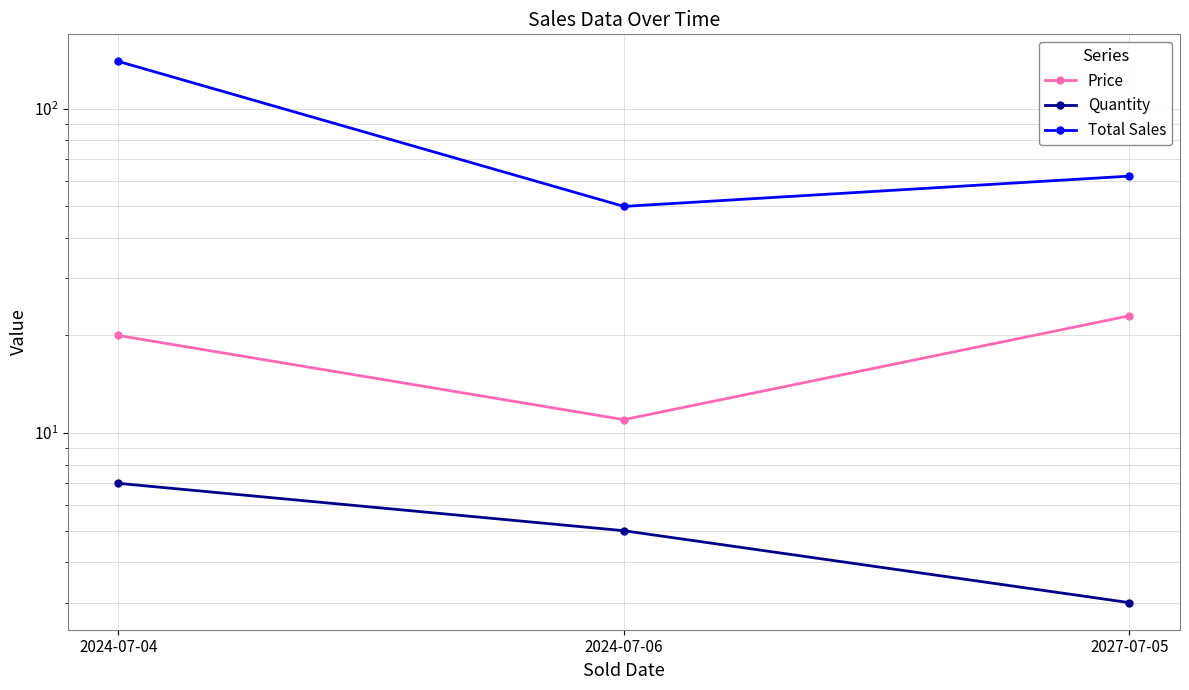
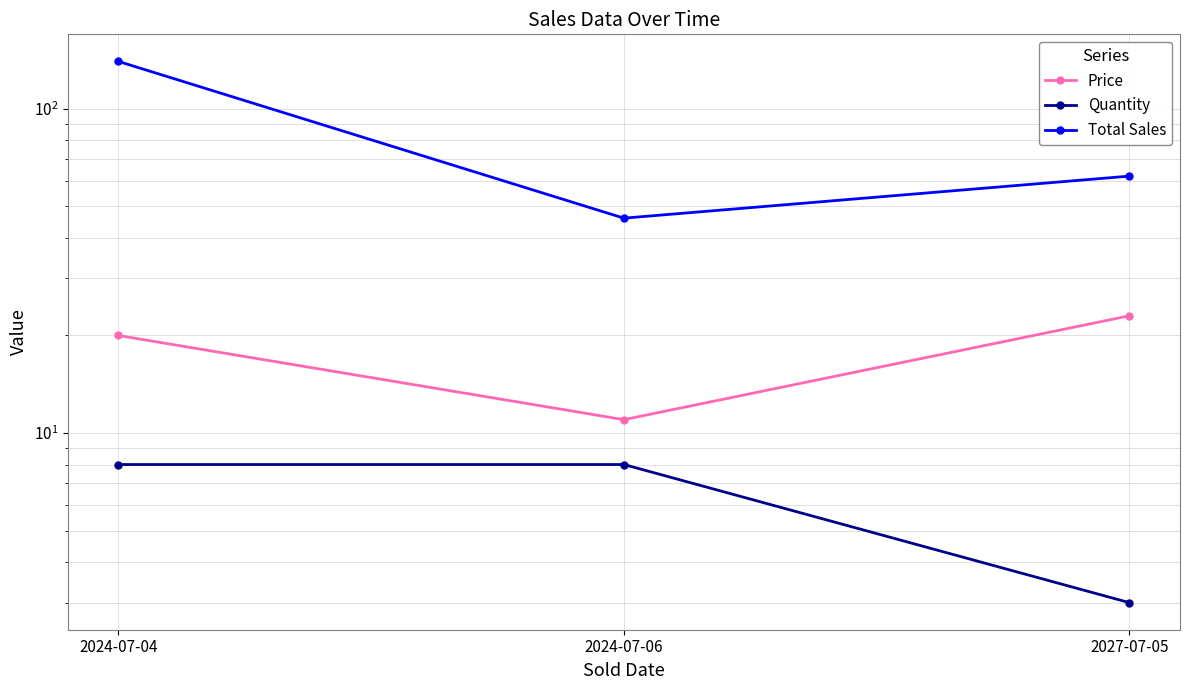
  {
    "Price": {
      "2024-07-04": 20,
      "2024-07-06": 11,
      "2027-07-05": 23
    },
    "Quantity": {
-     "2024-07-04": 7,
-     "2024-07-06": 5,
+     "2024-07-04": 8,
+     "2024-07-06": 8,
      "2027-07-05": 3
    },
    "Total Sales": {
      "2024-07-04": 140,
-     "2024-07-06": 50,
+     "2024-07-06": 46,
      "2027-07-05": 62
    }
  }
